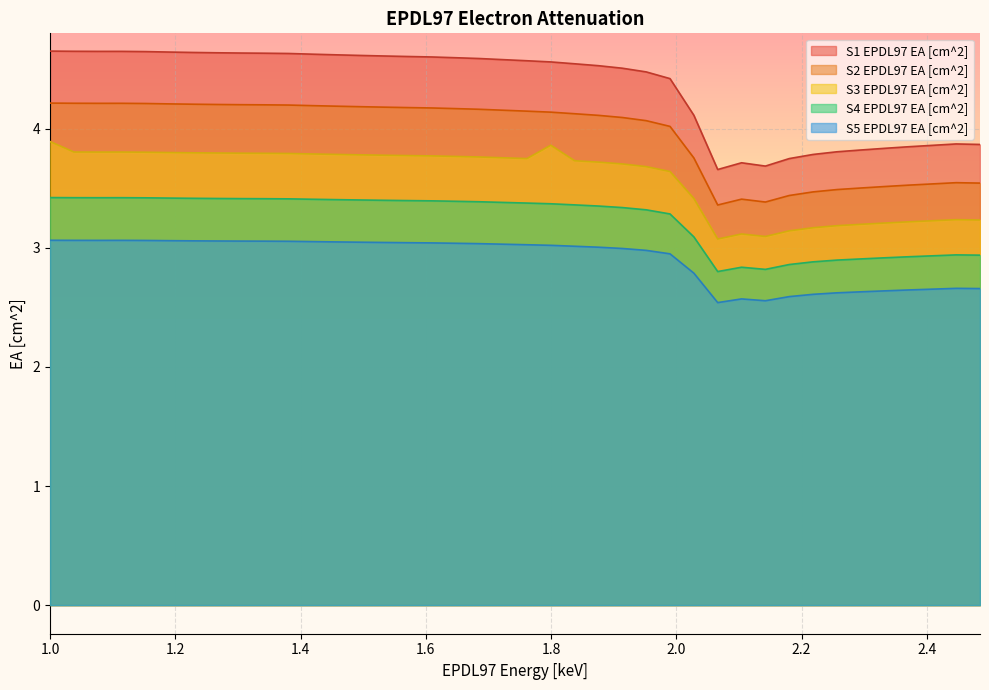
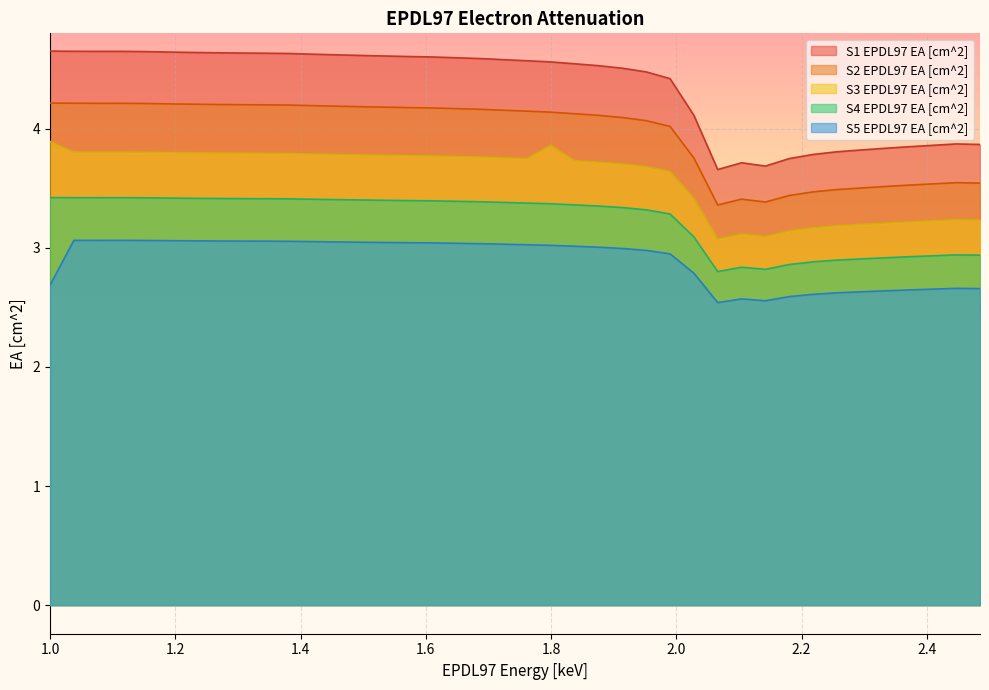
  {
    "S3 EPDL97 EA [cm^2]": {
      "1.0": 3.89,
      "1.8": 3.86
    },
    "S4 EPDL97 EA [cm^2]": {
      "1.0": 3.42,
      "1.8": 3.37
    },
    "S5 EPDL97 EA [cm^2]": {
-     "1.0": 3.06,
+     "1.0": 2.69,
      "1.8": 3.02
    }
  }
